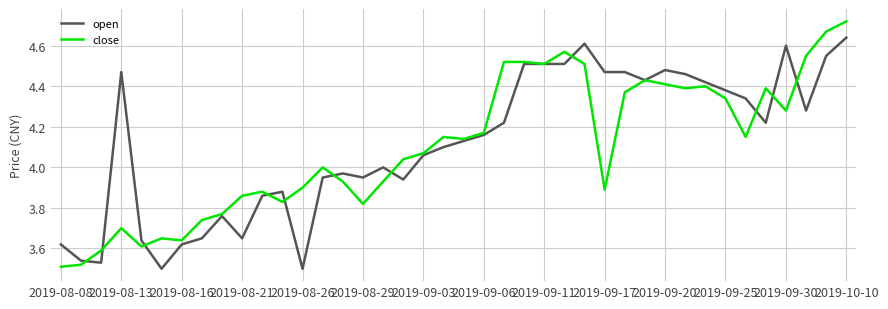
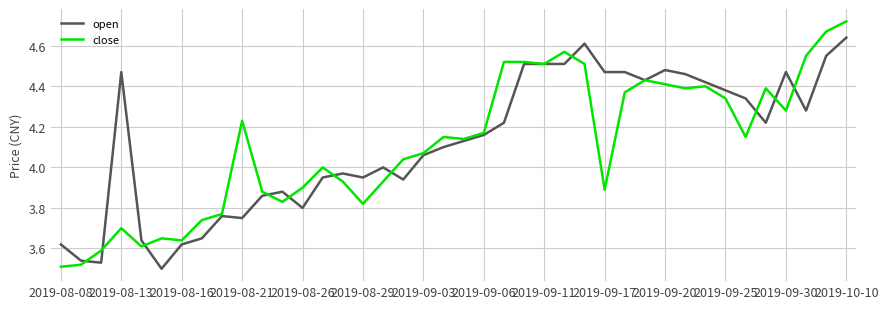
  {
    "open": {
      "2019-08-08": 3.62,
      "2019-08-13": 4.47,
      "2019-08-16": 3.62,
-     "2019-08-21": 3.65,
-     "2019-08-26": 3.5,
+     "2019-08-21": 3.75,
+     "2019-08-26": 3.8,
      "2019-08-29": 3.95,
      "2019-09-17": 4.47,
      "2019-09-20": 4.48,
      "2019-09-25": 4.38,
-     "2019-09-30": 4.60,
+     "2019-09-30": 4.47,
      "2019-10-10": 4.64
    },
    "close": {
      "2019-08-08": 3.51,
      "2019-08-13": 3.70,
      "2019-08-16": 3.64,
-     "2019-08-21": 3.86,
+     "2019-08-21": 4.23,
      "2019-08-26": 3.90,
      "2019-08-29": 3.82,
      "2019-09-17": 3.89,
      "2019-09-20": 4.41,
      "2019-09-25": 4.34,
      "2019-09-30": 4.28,
      "2019-10-10": 4.72
    }
  }
